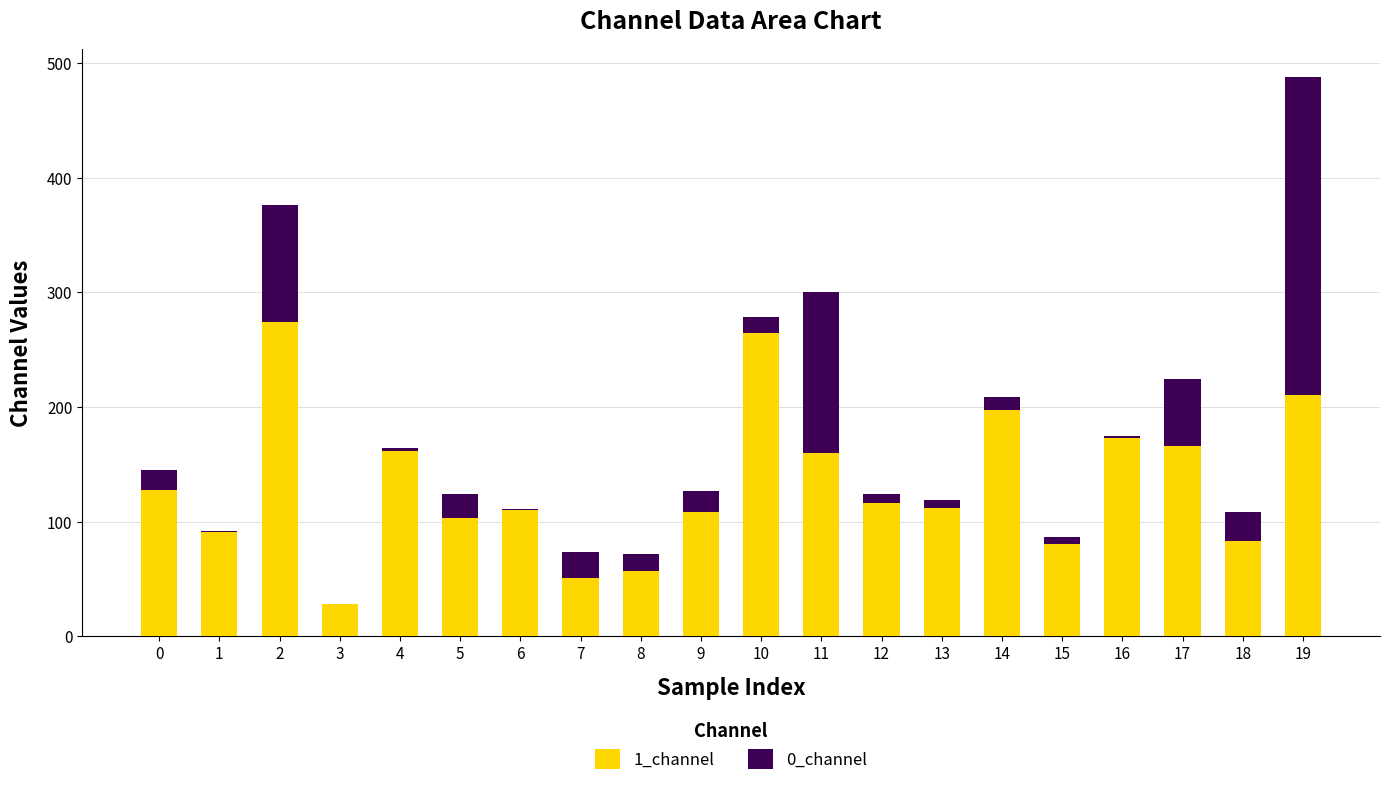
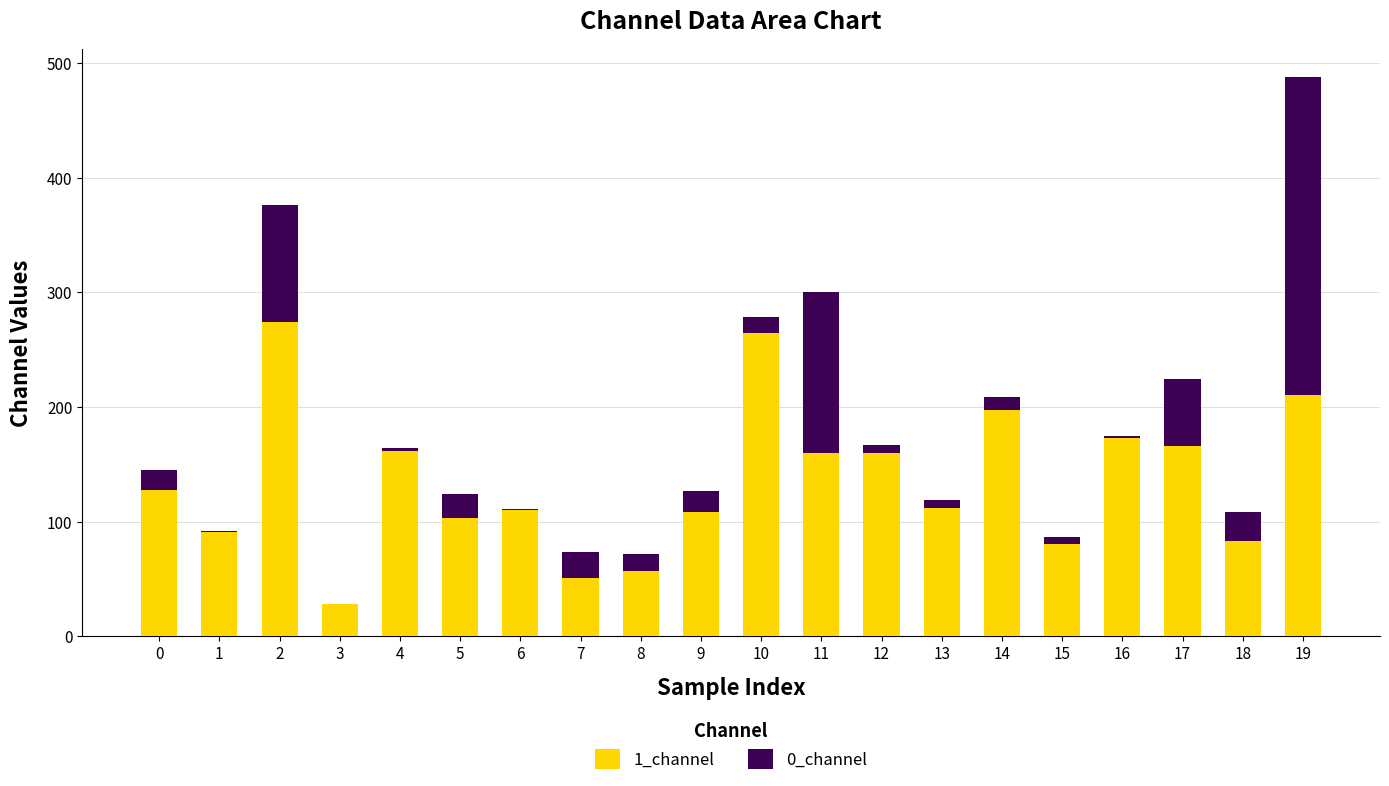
  {
    "1_channel": {
      "0": 128,
      "1": 91,
      "2": 274,
      "3": 28,
      "4": 162,
      "5": 104,
      "6": 110,
      "7": 51,
      "8": 57,
      "9": 108,
      "10": 265,
      "11": 160,
-     "12": 117,
+     "12": 160,
      "13": 112,
      "14": 197,
      "15": 81,
      "16": 173,
      "17": 166,
      "18": 83,
      "19": 210
    },
    "0_channel": {
      "0": 17,
      "2": 101,
      "4": 2,
      "5": 20,
      "7": 22,
      "8": 14,
      "9": 18,
      "10": 13,
      "11": 140,
      "12": 7,
      "13": 7,
      "14": 11,
      "15": 6,
      "17": 59,
      "18": 25,
      "19": 277
    }
  }
